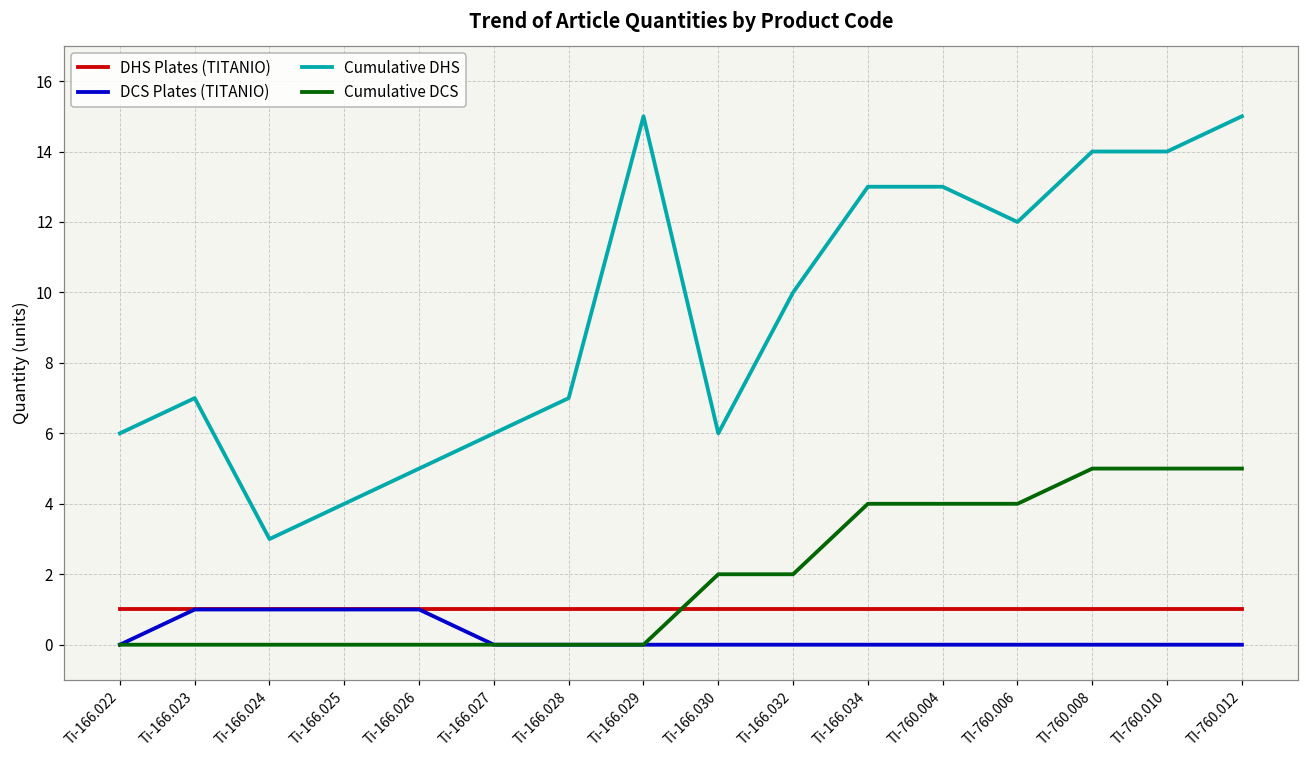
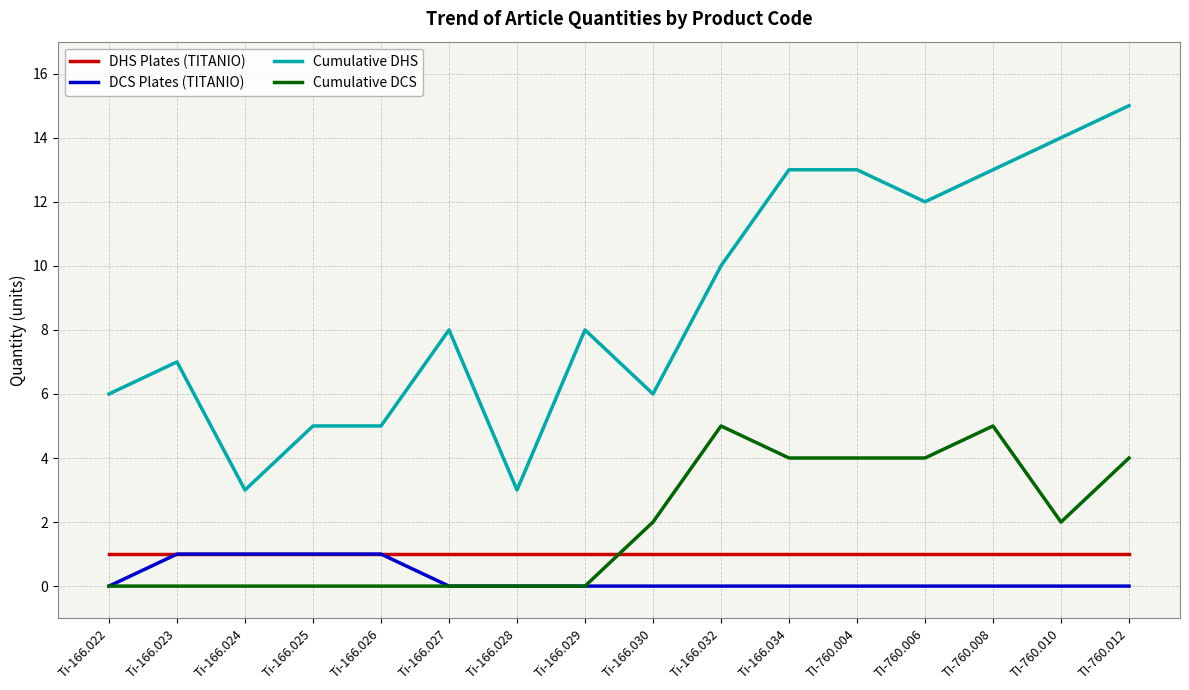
  {
    "DHS Plates (TITANIO)": {
      "Ti-166.022": 1,
      "Ti-166.027": 1,
      "Ti-166.028": 1,
      "Ti-166.029": 1,
      "Ti-166.030": 1,
      "Ti-166.032": 1,
      "Ti-166.034": 1,
      "TI-760.004": 1,
      "TI-760.006": 1,
      "TI-760.008": 1,
      "TI-760.010": 1,
      "TI-760.012": 1
    },
    "DCS Plates (TITANIO)": {
      "Ti-166.030": 0,
      "Ti-166.032": 0,
      "Ti-166.034": 0,
      "TI-760.004": 0,
      "TI-760.006": 0,
      "TI-760.008": 0,
      "TI-760.010": 0,
      "TI-760.012": 0
    },
    "Cumulative DHS": {
      "Ti-166.022": 6,
      "Ti-166.023": 7,
      "Ti-166.024": 3,
-     "Ti-166.025": 4,
+     "Ti-166.025": 5,
      "Ti-166.026": 5,
-     "Ti-166.027": 6,
-     "Ti-166.028": 7,
-     "Ti-166.029": 15,
+     "Ti-166.027": 8,
+     "Ti-166.028": 3,
+     "Ti-166.029": 8,
      "Ti-166.030": 6,
      "Ti-166.032": 10,
      "Ti-166.034": 13,
      "TI-760.004": 13,
      "TI-760.006": 12,
-     "TI-760.008": 14,
+     "TI-760.008": 13,
      "TI-760.010": 14,
      "TI-760.012": 15
    },
    "Cumulative DCS": {
      "Ti-166.023": 0,
      "Ti-166.024": 0,
      "Ti-166.025": 0,
      "Ti-166.026": 0,
      "Ti-166.030": 2,
-     "Ti-166.032": 2,
+     "Ti-166.032": 5,
      "Ti-166.034": 4,
      "TI-760.004": 4,
      "TI-760.006": 4,
      "TI-760.008": 5,
-     "TI-760.010": 5,
-     "TI-760.012": 5
+     "TI-760.010": 2,
+     "TI-760.012": 4
    }
  }
